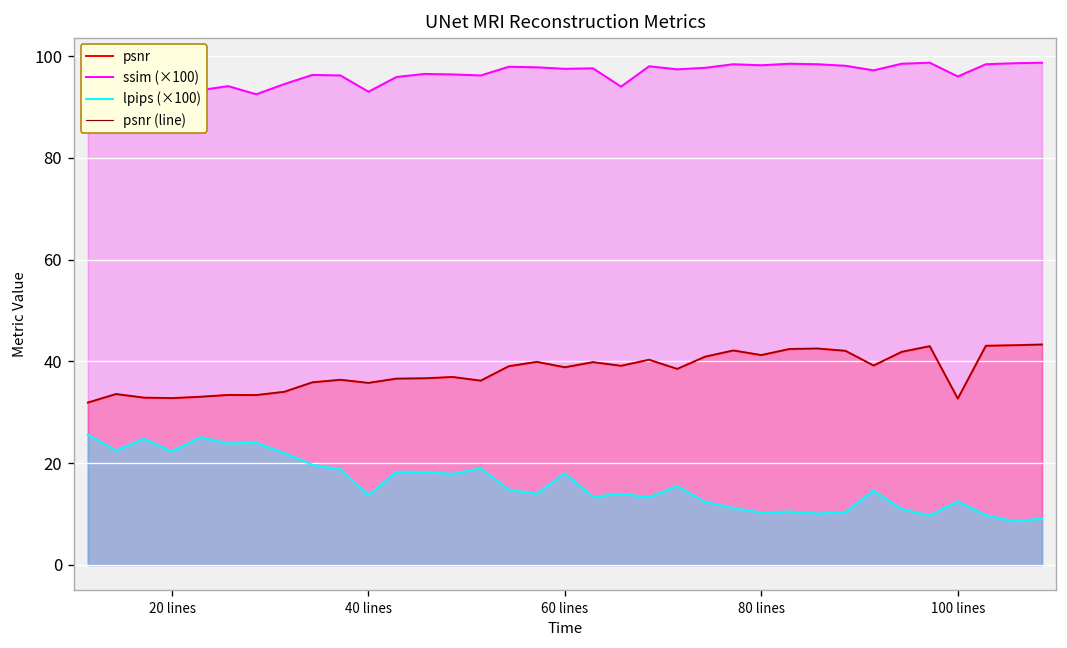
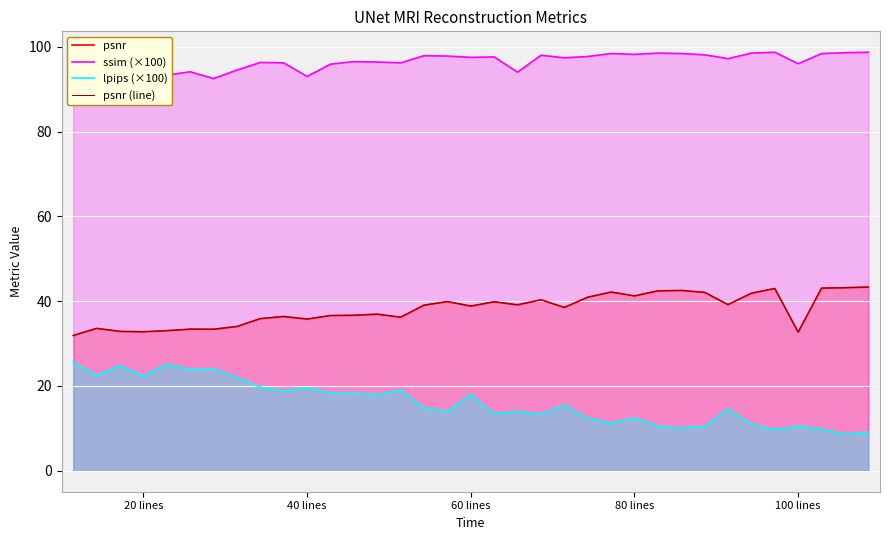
  {
    "psnr (line)": {
      "20 lines": 33,
      "40 lines": 36,
      "60 lines": 39,
      "80 lines": 41,
      "100 lines": 33
    },
    "ssim (×100)": {
      "40 lines": 93,
      "60 lines": 98,
      "80 lines": 98,
      "100 lines": 96
    },
    "lpips (×100)": {
      "20 lines": 22,
-     "40 lines": 14,
+     "40 lines": 20,
      "60 lines": 18,
-     "80 lines": 10,
-     "100 lines": 13
+     "80 lines": 13,
+     "100 lines": 11
    }
  }
